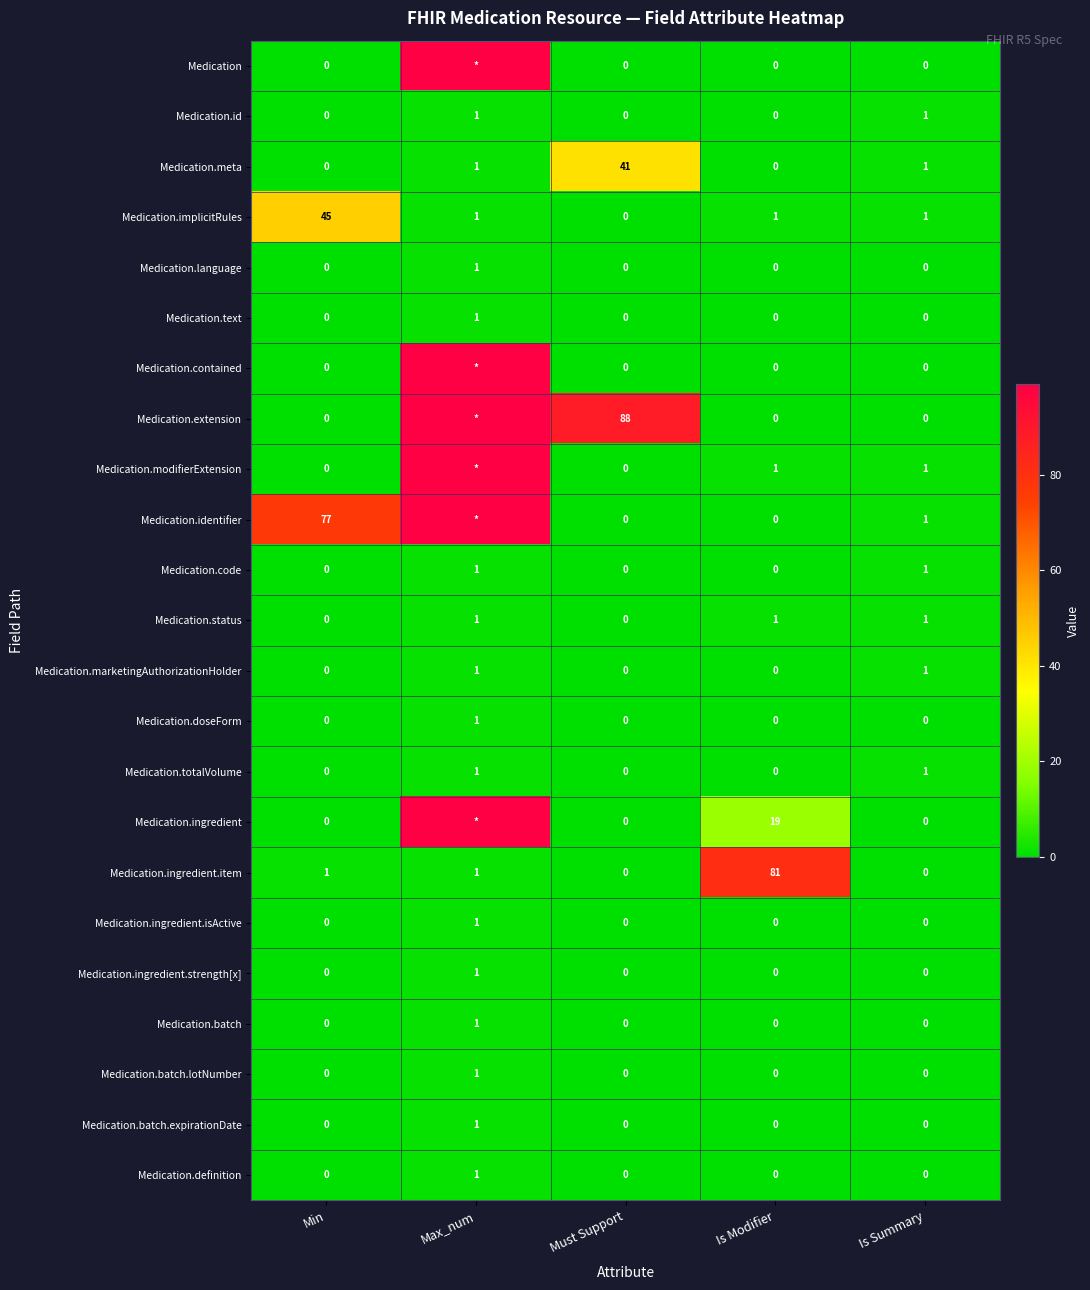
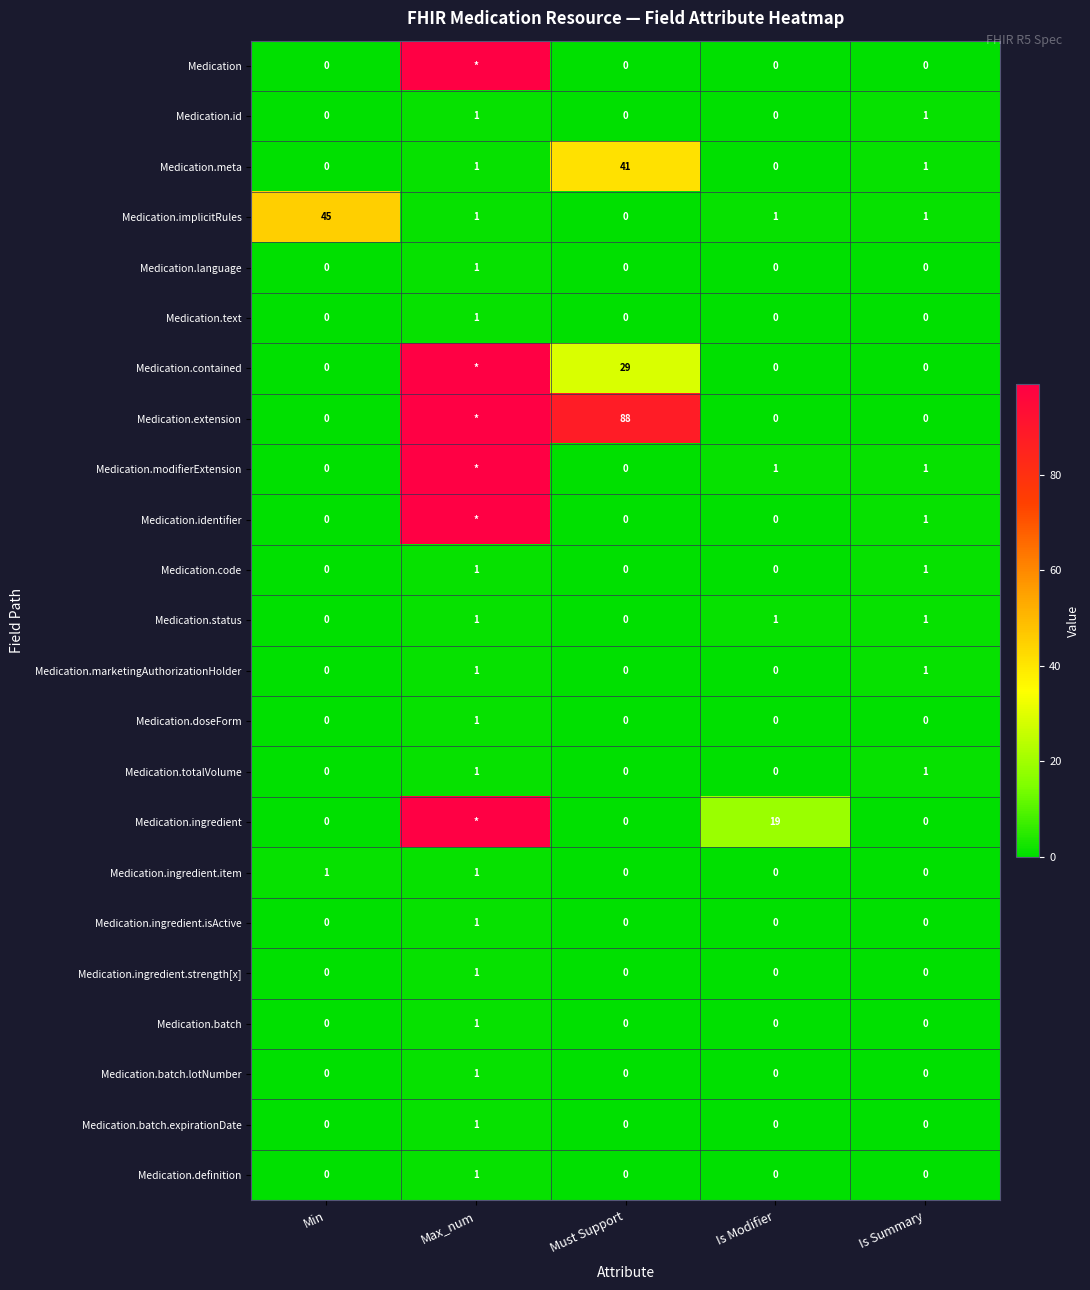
  {
    "Medication": {
      "Min": 0,
      "Must Support": 0,
      "Is Modifier": 0,
      "Is Summary": 0
    },
    "Medication.id": {
      "Min": 0,
      "Max_num": 1,
      "Must Support": 0,
      "Is Modifier": 0,
      "Is Summary": 1
    },
    "Medication.meta": {
      "Min": 0,
      "Max_num": 1,
      "Must Support": 41,
      "Is Modifier": 0,
      "Is Summary": 1
    },
    "Medication.implicitRules": {
      "Min": 45,
      "Max_num": 1,
      "Must Support": 0,
      "Is Modifier": 1,
      "Is Summary": 1
    },
    "Medication.language": {
      "Min": 0,
      "Max_num": 1,
      "Must Support": 0,
      "Is Modifier": 0,
      "Is Summary": 0
    },
    "Medication.text": {
      "Min": 0,
      "Max_num": 1,
      "Must Support": 0,
      "Is Modifier": 0,
      "Is Summary": 0
    },
    "Medication.contained": {
      "Min": 0,
-     "Must Support": 0,
+     "Must Support": 29,
      "Is Modifier": 0,
      "Is Summary": 0
    },
    "Medication.extension": {
      "Min": 0,
      "Must Support": 88,
      "Is Modifier": 0,
      "Is Summary": 0
    },
    "Medication.modifierExtension": {
      "Min": 0,
      "Must Support": 0,
      "Is Modifier": 1,
      "Is Summary": 1
    },
    "Medication.identifier": {
-     "Min": 77,
+     "Min": 0,
      "Must Support": 0,
      "Is Modifier": 0,
      "Is Summary": 1
    },
    "Medication.code": {
      "Min": 0,
      "Max_num": 1,
      "Must Support": 0,
      "Is Modifier": 0,
      "Is Summary": 1
    },
    "Medication.status": {
      "Min": 0,
      "Max_num": 1,
      "Must Support": 0,
      "Is Modifier": 1,
      "Is Summary": 1
    },
    "Medication.marketingAuthorizationHolder": {
      "Min": 0,
      "Max_num": 1,
      "Must Support": 0,
      "Is Modifier": 0,
      "Is Summary": 1
    },
    "Medication.doseForm": {
      "Min": 0,
      "Max_num": 1,
      "Must Support": 0,
      "Is Modifier": 0,
      "Is Summary": 0
    },
    "Medication.totalVolume": {
      "Min": 0,
      "Max_num": 1,
      "Must Support": 0,
      "Is Modifier": 0,
      "Is Summary": 1
    },
    "Medication.ingredient": {
      "Min": 0,
      "Must Support": 0,
      "Is Modifier": 19,
      "Is Summary": 0
    },
    "Medication.ingredient.item": {
      "Min": 1,
      "Max_num": 1,
      "Must Support": 0,
-     "Is Modifier": 81,
+     "Is Modifier": 0,
      "Is Summary": 0
    },
    "Medication.ingredient.isActive": {
      "Min": 0,
      "Max_num": 1,
      "Must Support": 0,
      "Is Modifier": 0,
      "Is Summary": 0
    },
    "Medication.ingredient.strength[x]": {
      "Min": 0,
      "Max_num": 1,
      "Must Support": 0,
      "Is Modifier": 0,
      "Is Summary": 0
    },
    "Medication.batch": {
      "Min": 0,
      "Max_num": 1,
      "Must Support": 0,
      "Is Modifier": 0,
      "Is Summary": 0
    },
    "Medication.batch.lotNumber": {
      "Min": 0,
      "Max_num": 1,
      "Must Support": 0,
      "Is Modifier": 0,
      "Is Summary": 0
    },
    "Medication.batch.expirationDate": {
      "Min": 0,
      "Max_num": 1,
      "Must Support": 0,
      "Is Modifier": 0,
      "Is Summary": 0
    },
    "Medication.definition": {
      "Min": 0,
      "Max_num": 1,
      "Must Support": 0,
      "Is Modifier": 0,
      "Is Summary": 0
    }
  }
